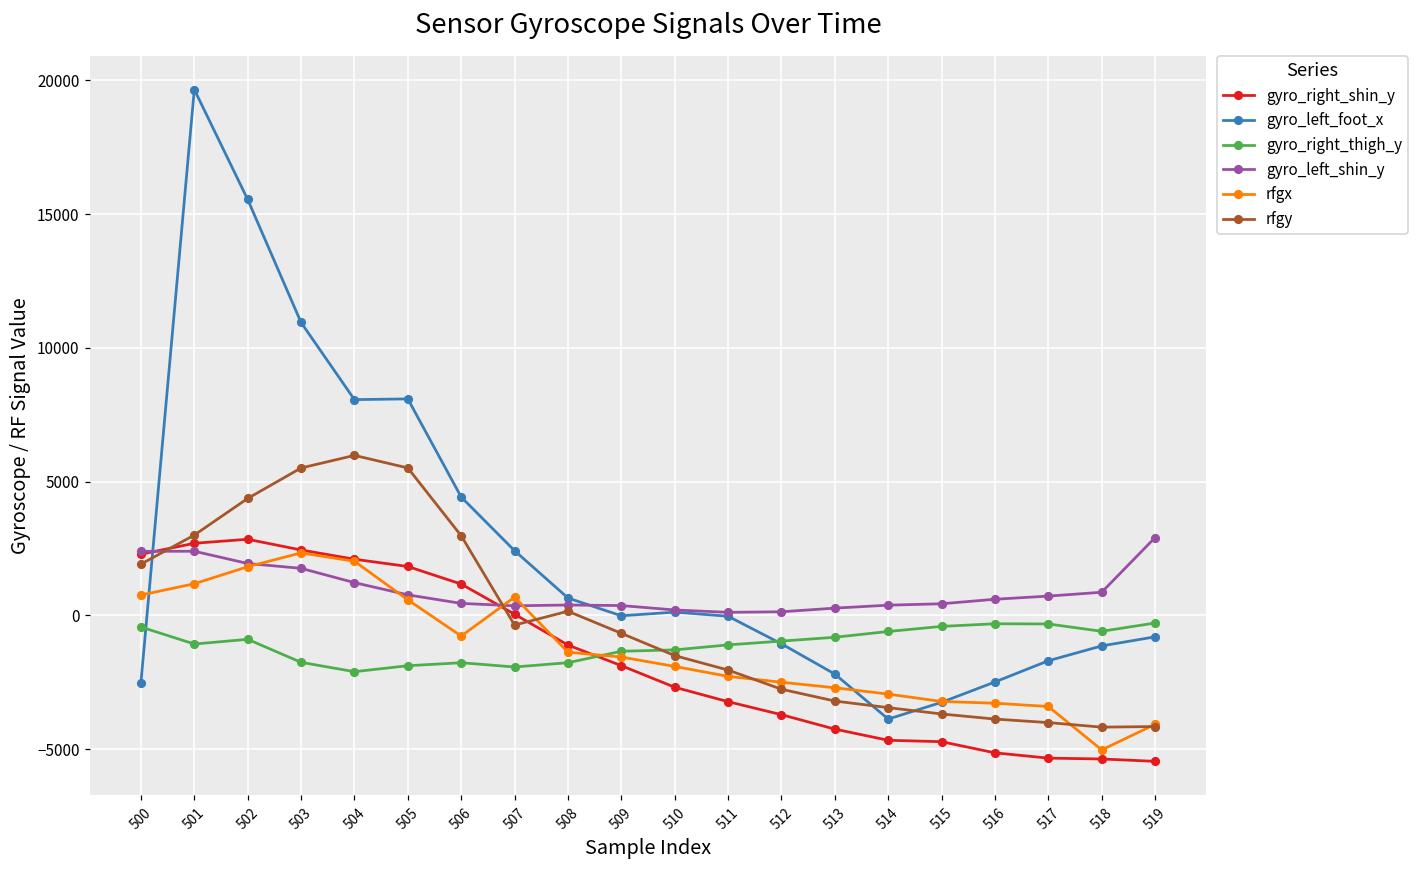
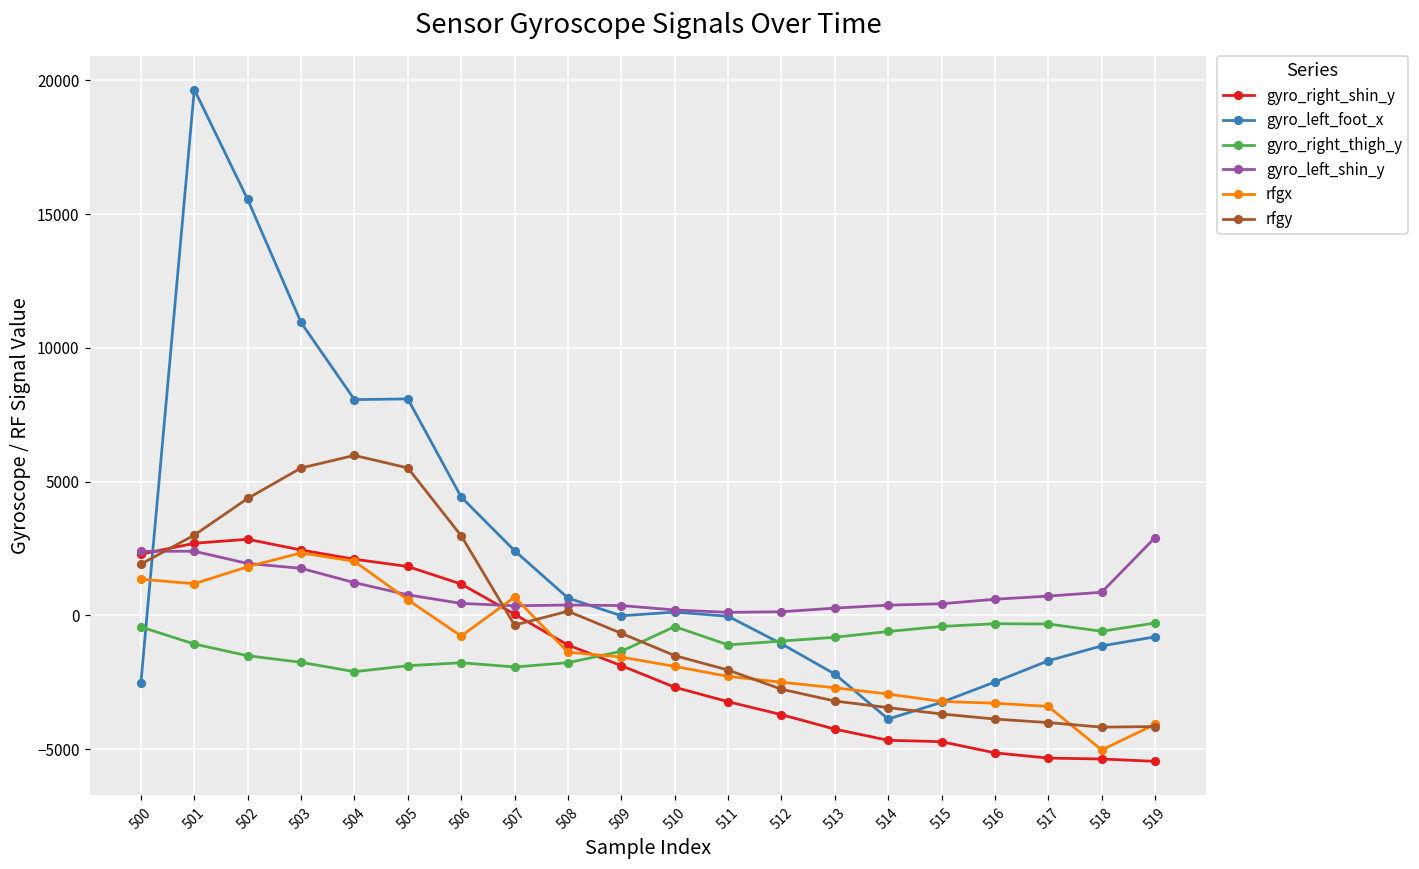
  {
    "gyro_right_shin_y": {
      "500": 2300,
      "501": 2700,
      "502": 2800,
      "503": 2400,
      "505": 1800,
      "506": 1200,
      "507": 0,
      "508": -1100,
      "509": -1900,
      "510": -2700,
      "511": -3200,
      "512": -3700,
      "513": -4300,
      "514": -4700,
      "515": -4700,
      "516": -5100,
      "517": -5300,
      "518": -5400,
      "519": -5500
    },
    "gyro_left_foot_x": {
      "500": -2500,
      "501": 19700,
      "502": 15500,
      "503": 10900,
      "504": 8100,
      "505": 8100,
      "506": 4400,
      "507": 2400,
      "508": 600,
      "509": 0,
      "511": 0,
      "513": -2200,
      "514": -3900,
      "516": -2500,
      "517": -1700,
      "518": -1100,
      "519": -800
    },
    "gyro_right_thigh_y": {
      "500": -400,
      "501": -1100,
-     "502": -900,
+     "502": -1500,
      "503": -1800,
      "504": -2100,
      "505": -1900,
      "506": -1800,
      "507": -1900,
      "508": -1800,
      "509": -1300,
-     "510": -1300,
+     "510": -400,
      "511": -1100,
      "513": -800,
      "514": -600,
      "515": -400,
      "516": -300,
      "517": -300,
      "518": -600,
      "519": -300
    },
    "gyro_left_shin_y": {
      "500": 2400,
      "501": 2400,
      "502": 1900,
      "503": 1800,
      "504": 1200,
      "505": 800,
      "506": 400,
      "507": 400,
      "508": 400,
      "509": 400,
      "511": 100,
      "512": 100,
      "513": 300,
      "514": 400,
      "515": 400,
      "516": 600,
      "517": 700,
      "518": 900,
      "519": 2900
    },
    "rfgx": {
-     "500": 800,
+     "500": 1400,
      "501": 1200,
      "502": 1800,
      "503": 2300,
      "505": 600,
      "506": -800,
      "507": 700,
      "508": -1400,
      "509": -1600,
      "510": -1900,
      "511": -2300,
      "512": -2500,
      "513": -2700,
      "514": -2900,
      "516": -3300,
      "517": -3400,
      "518": -5000
    },
    "rfgy": {
      "500": 1900,
      "501": 3000,
      "502": 4400,
      "503": 5500,
      "504": 6000,
      "505": 5500,
      "506": 3000,
      "507": -400,
      "508": 200,
      "509": -700,
      "510": -1500,
      "511": -2000,
      "512": -2800,
      "513": -3200,
      "514": -3500,
      "515": -3700,
      "516": -3900,
      "517": -4000,
      "518": -4200
    }
  }
